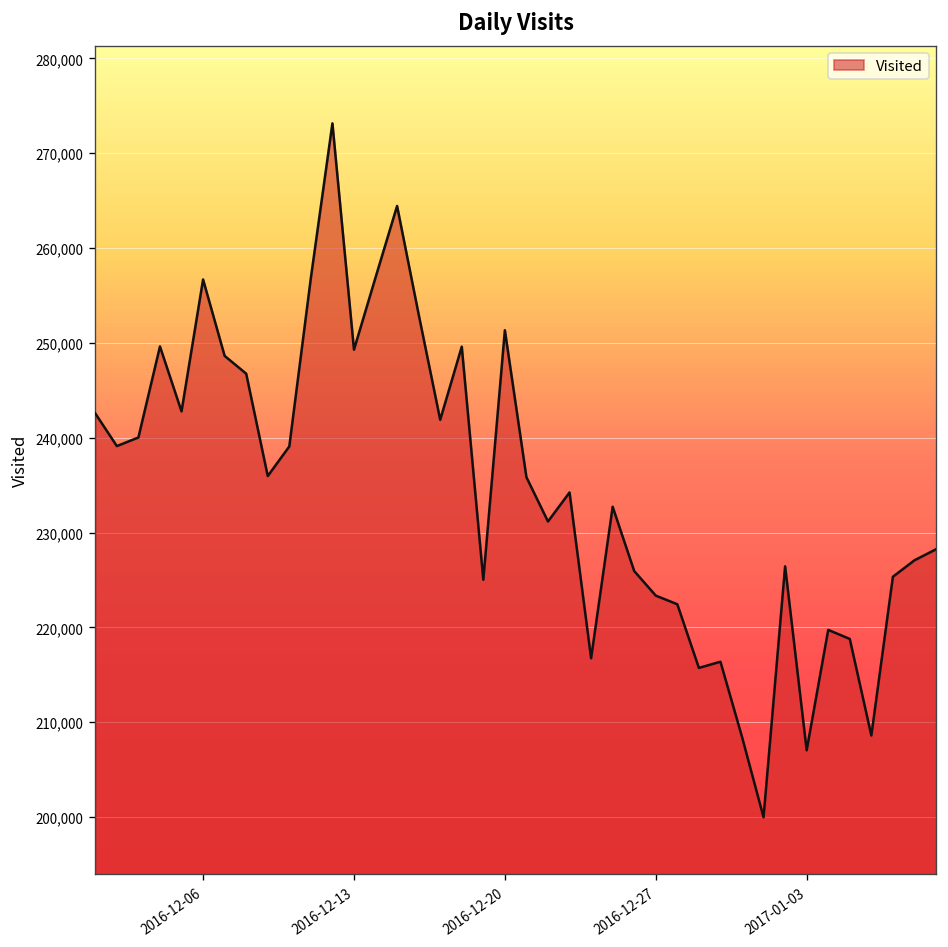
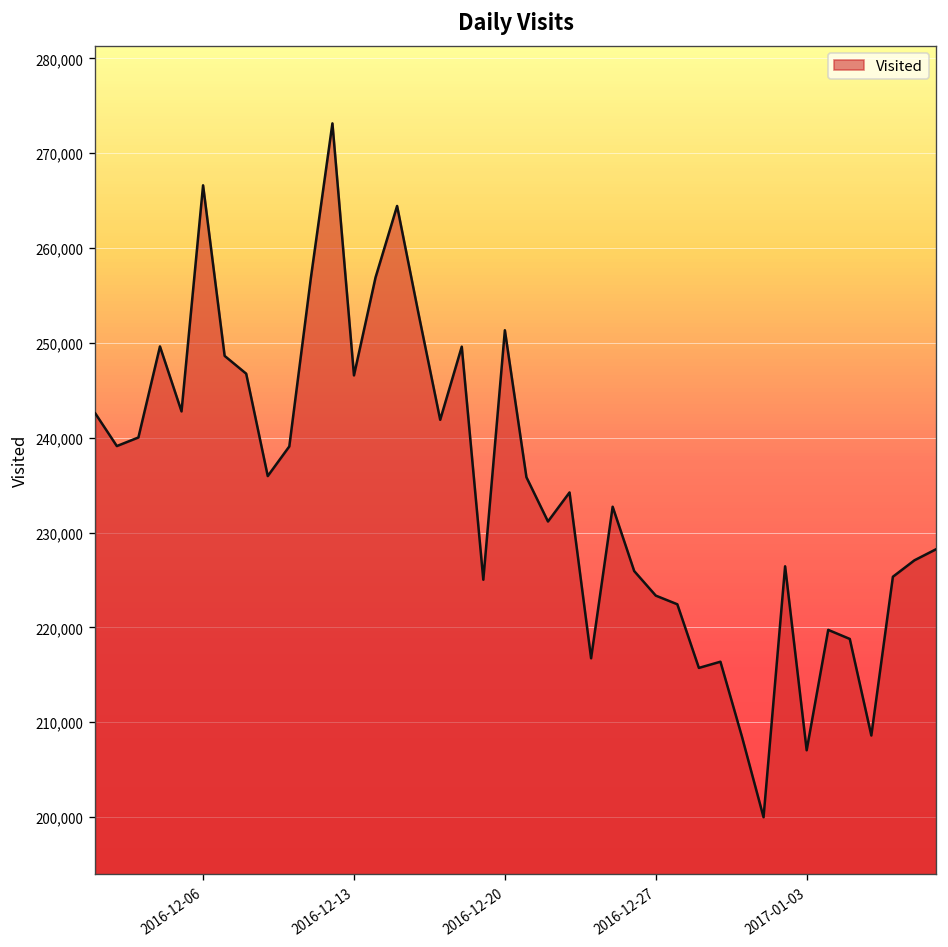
  {
-   "2016-12-06": "257,000",
-   "2016-12-13": "249,000",
+   "2016-12-06": "267,000",
+   "2016-12-13": "247,000",
    "2016-12-20": "251,000",
    "2016-12-27": "223,000",
    "2017-01-03": "207,000"
  }
